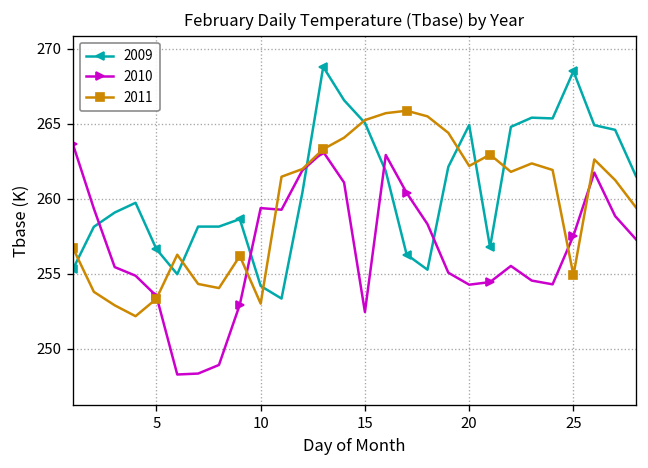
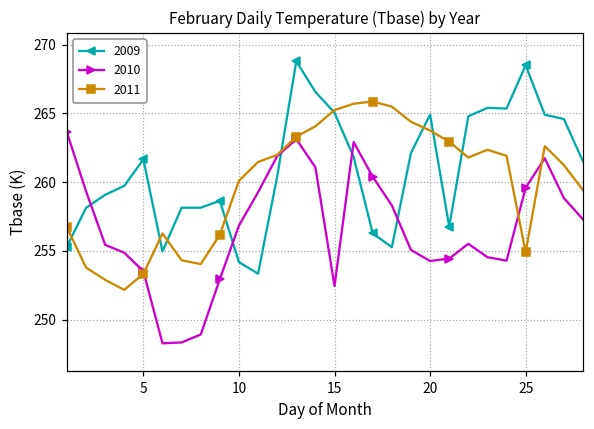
  {
    "2009": {
-     "5": 256.6,
+     "5": 261.7,
      "10": 254.2,
      "20": 264.9,
      "25": 268.5
    },
    "2010": {
-     "10": 259.4,
+     "10": 256.8,
      "15": 252.4,
      "20": 254.3,
-     "25": 257.5
+     "25": 259.6
    },
    "2011": {
-     "10": 253.0,
-     "20": 262.2,
+     "10": 260.1,
+     "20": 263.8,
      "25": 254.9
    }
  }
